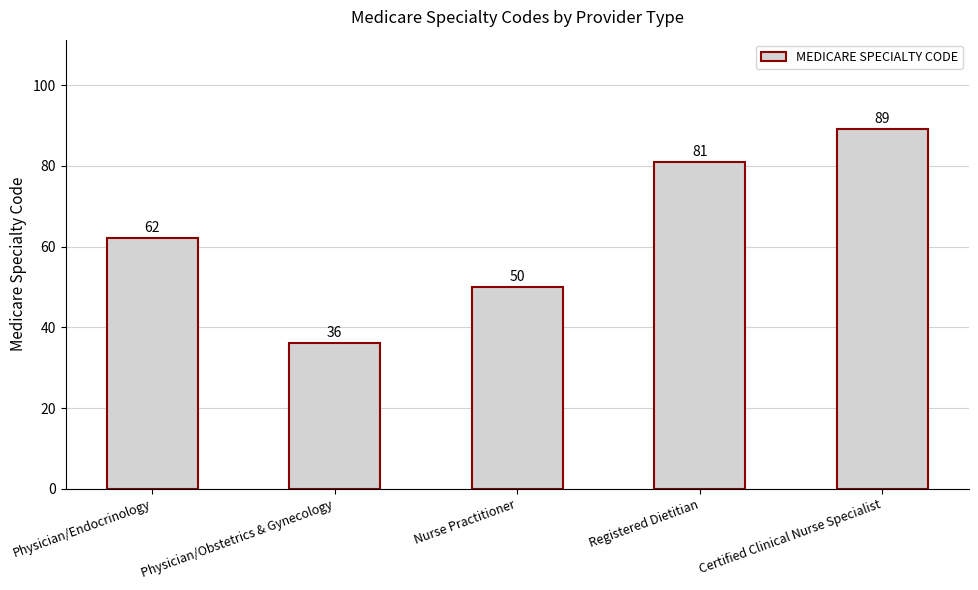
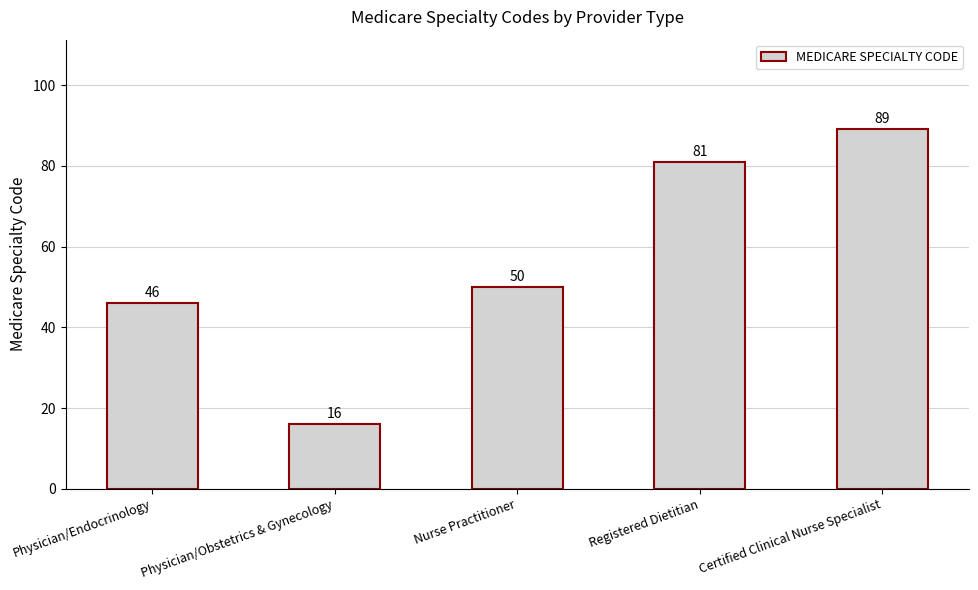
  {
-   "Physician/Endocrinology": 62,
-   "Physician/Obstetrics & Gynecology": 36,
+   "Physician/Endocrinology": 46,
+   "Physician/Obstetrics & Gynecology": 16,
    "Nurse Practitioner": 50,
    "Registered Dietitian": 81,
    "Certified Clinical Nurse Specialist": 89
  }
